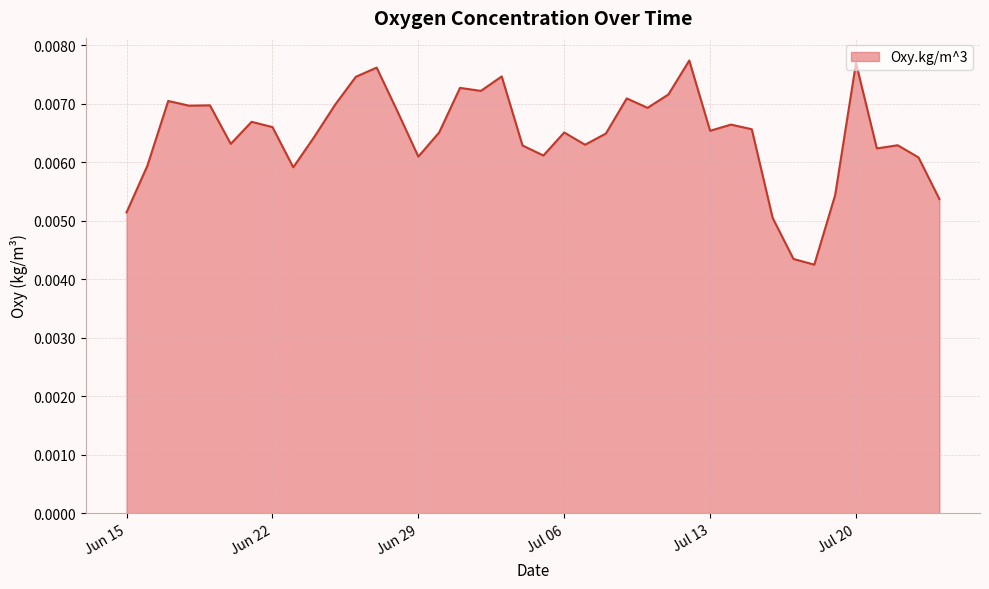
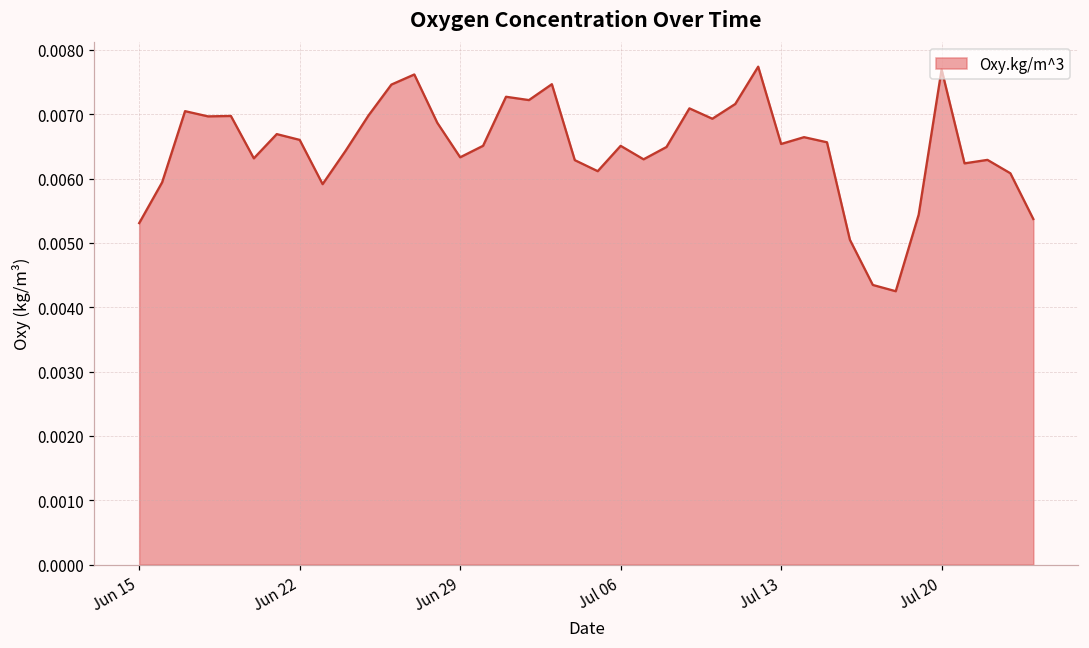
  {
-   "Jun 15": 0.0051,
+   "Jun 15": 0.0053,
    "Jun 22": 0.0066,
-   "Jun 29": 0.0061,
+   "Jun 29": 0.0063,
    "Jul 06": 0.0065,
    "Jul 13": 0.0065
  }
